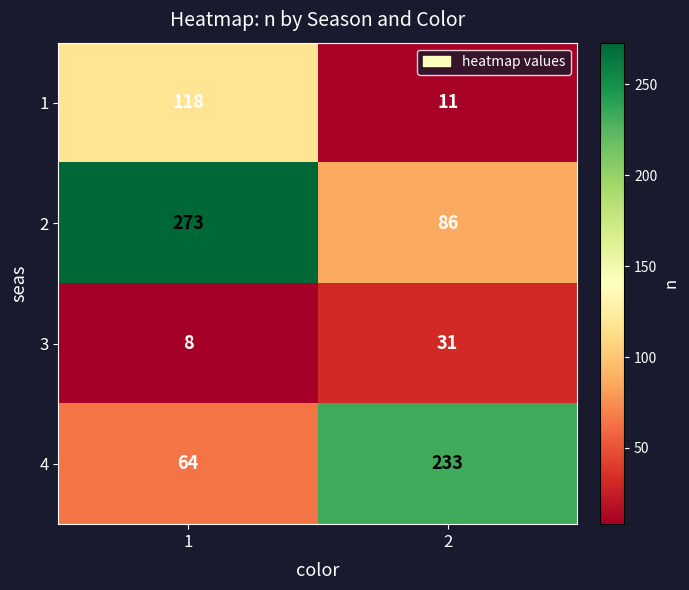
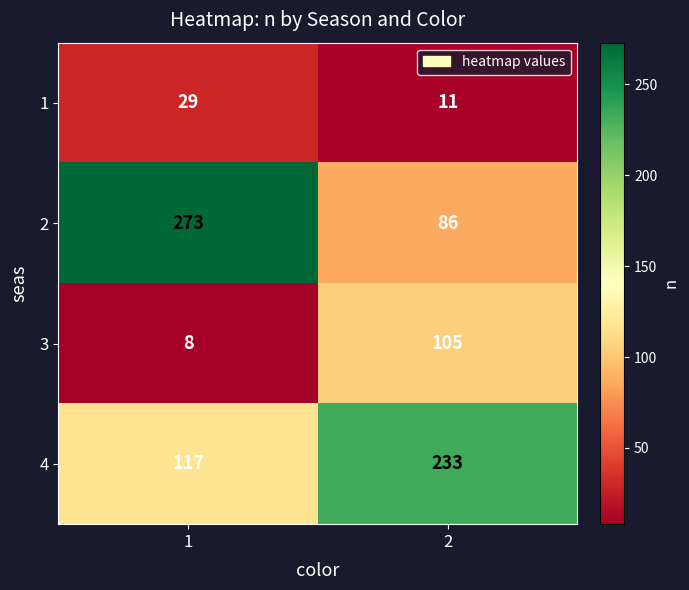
  {
    "1": {
-     "1": 118,
+     "1": 29,
      "2": 11
    },
    "2": {
      "1": 273,
      "2": 86
    },
    "3": {
      "1": 8,
-     "2": 31
+     "2": 105
    },
    "4": {
-     "1": 64,
+     "1": 117,
      "2": 233
    }
  }
